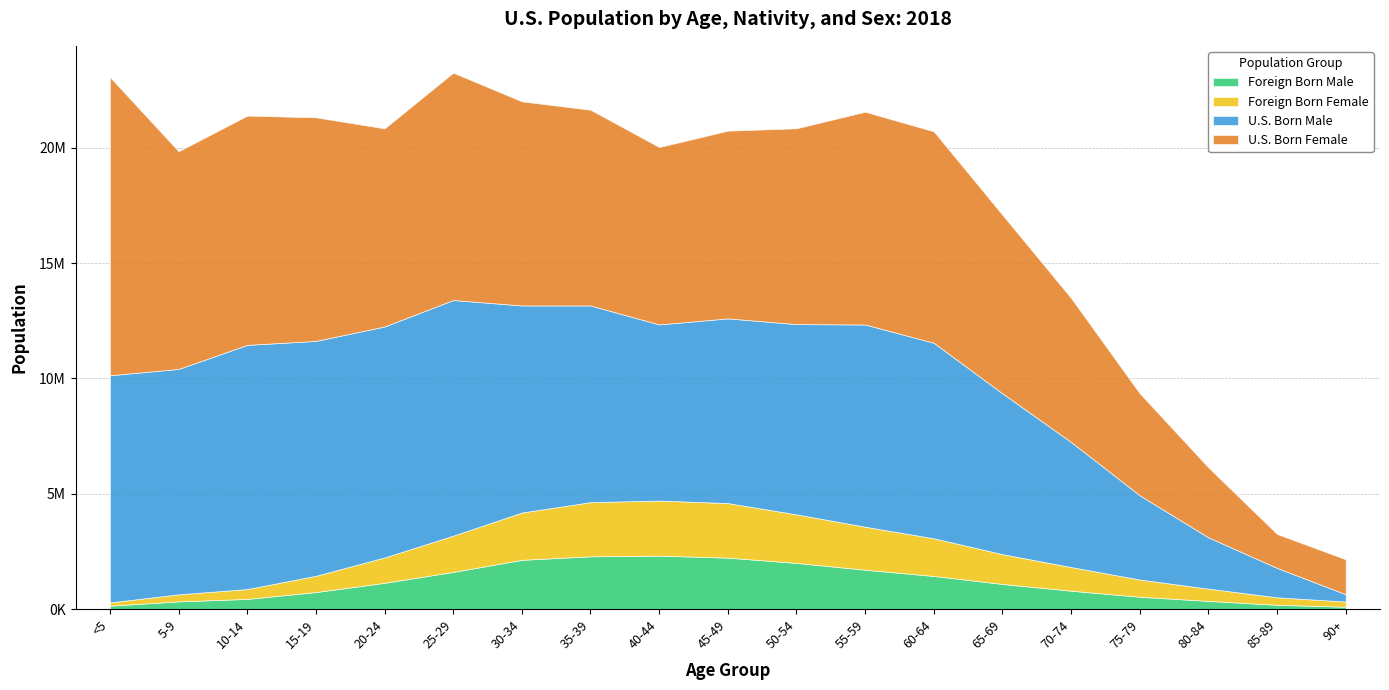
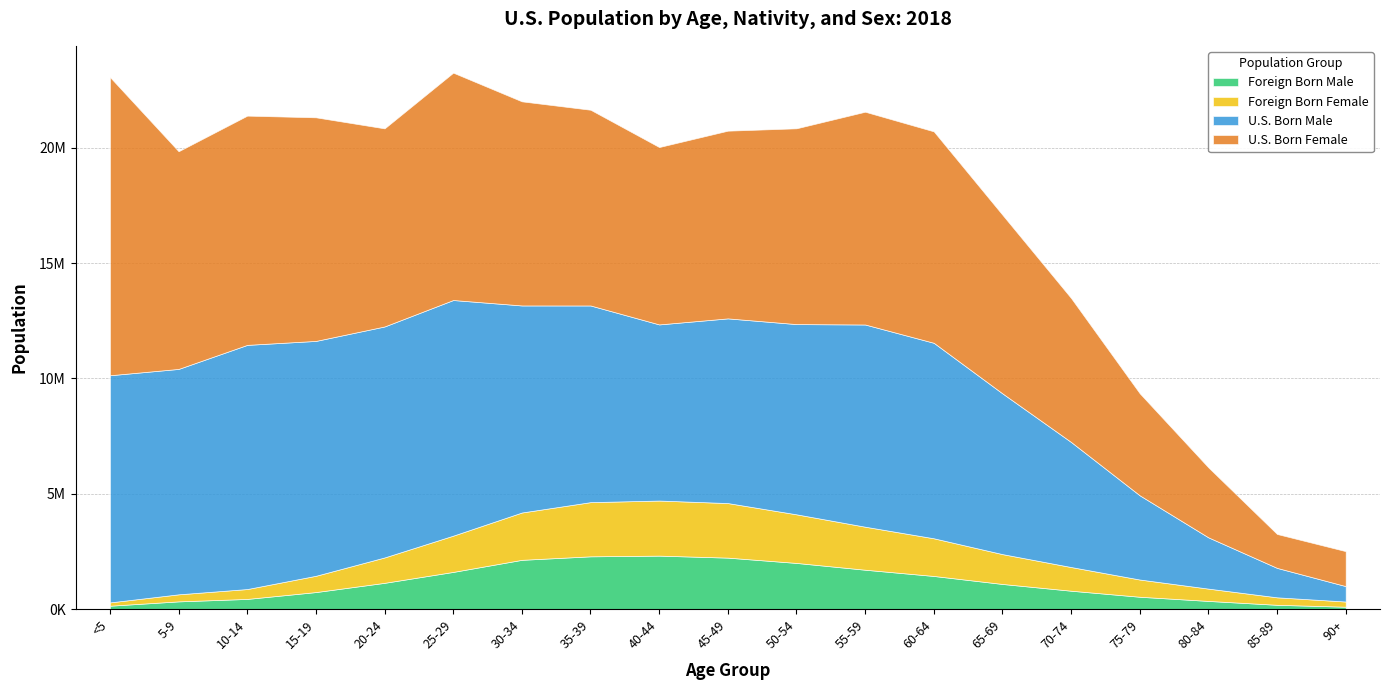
  {
    "Foreign Born Male": {
      "<5": 100000,
      "5-9": 300000,
      "10-14": 400000,
      "15-19": 700000,
      "20-24": 1100000,
      "25-29": 1600000,
      "30-34": 2100000,
      "35-39": 2300000,
      "40-44": 2300000,
      "45-49": 2200000,
      "50-54": 2000000,
      "55-59": 1700000,
      "60-64": 1400000,
      "65-69": 1100000,
      "70-74": 800000,
      "75-79": 500000,
      "80-84": 400000,
      "85-89": 200000
    },
    "Foreign Born Female": {
      "<5": 100000,
      "5-9": 300000,
      "10-14": 400000,
      "15-19": 700000,
      "20-24": 1100000,
      "25-29": 1600000,
      "30-34": 2100000,
      "35-39": 2300000,
      "40-44": 2400000,
      "45-49": 2400000,
      "50-54": 2100000,
      "55-59": 1900000,
      "60-64": 1600000,
      "65-69": 1300000,
      "70-74": 1000000,
      "75-79": 700000,
      "80-84": 500000,
      "85-89": 300000,
      "90+": 200000
    },
    "U.S. Born Male": {
      "<5": 9800000,
      "5-9": 9800000,
      "10-14": 10600000,
      "15-19": 10200000,
      "20-24": 10000000,
      "25-29": 10200000,
      "30-34": 9000000,
      "35-39": 8500000,
      "40-44": 7600000,
      "45-49": 8000000,
      "50-54": 8200000,
      "55-59": 8800000,
      "60-64": 8500000,
      "65-69": 7000000,
      "70-74": 5400000,
      "75-79": 3700000,
      "80-84": 2200000,
      "85-89": 1300000,
-     "90+": 300000
+     "90+": 700000
    },
    "U.S. Born Female": {
      "<5": 12900000,
      "5-9": 9400000,
      "10-14": 9900000,
      "15-19": 9700000,
      "20-24": 8600000,
      "25-29": 9900000,
      "30-34": 8900000,
      "35-39": 8500000,
      "40-44": 7700000,
      "45-49": 8100000,
      "50-54": 8500000,
      "55-59": 9200000,
      "60-64": 9200000,
      "65-69": 7700000,
      "70-74": 6200000,
      "75-79": 4400000,
      "80-84": 3000000,
      "85-89": 1500000,
      "90+": 1500000
    }
  }
